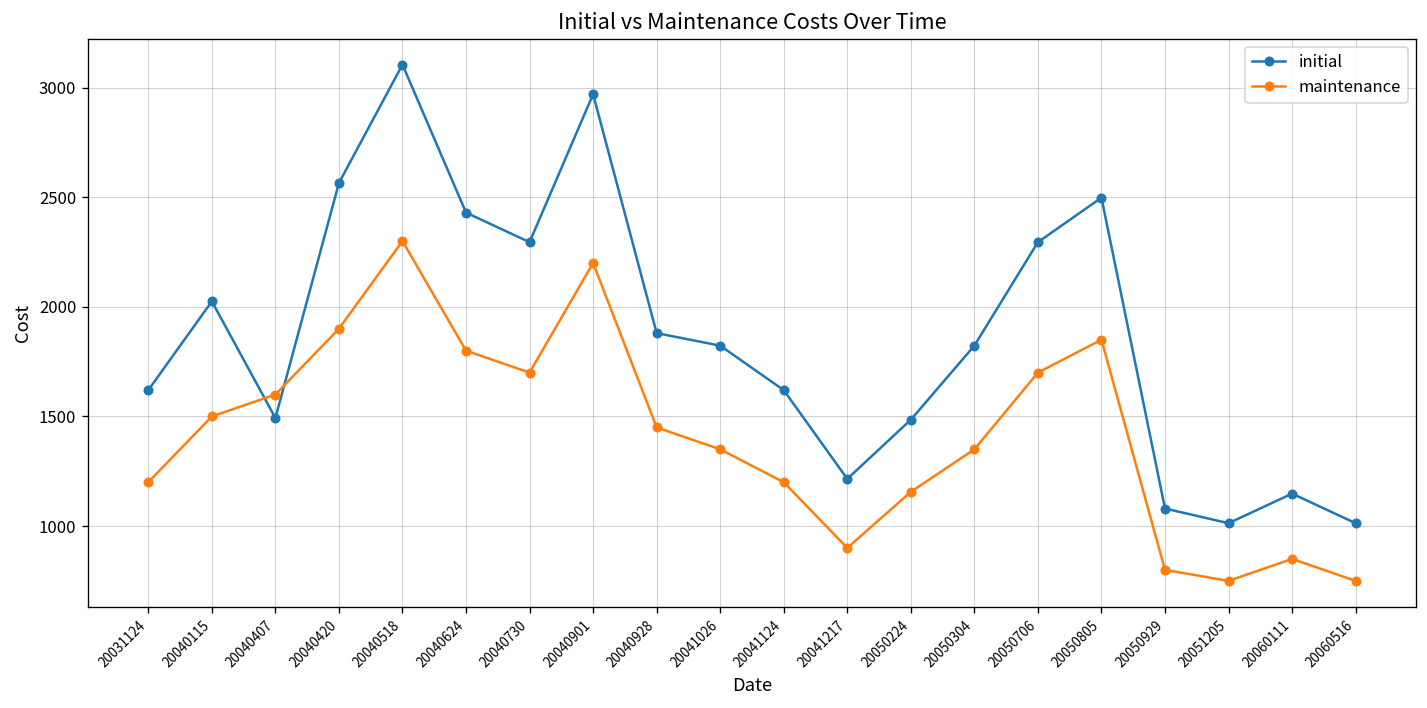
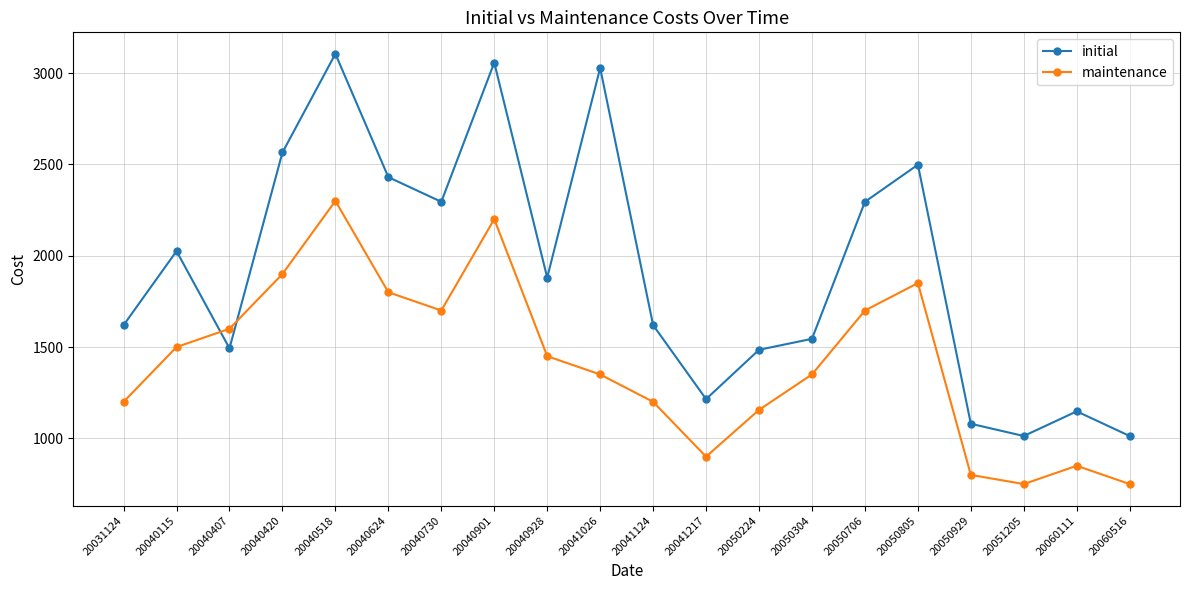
  {
    "initial": {
      "20031124": 1620,
      "20040115": 2030,
      "20040407": 1490,
      "20040420": 2570,
      "20040518": 3110,
      "20040624": 2430,
      "20040730": 2300,
-     "20040901": 2970,
+     "20040901": 3060,
      "20040928": 1880,
-     "20041026": 1820,
+     "20041026": 3030,
      "20041124": 1620,
      "20041217": 1220,
      "20050224": 1490,
-     "20050304": 1820,
+     "20050304": 1550,
      "20050706": 2300,
      "20050805": 2500,
      "20050929": 1080,
      "20051205": 1010,
      "20060111": 1150,
      "20060516": 1010
    },
    "maintenance": {
      "20031124": 1200,
      "20040115": 1500,
      "20040407": 1600,
      "20040420": 1900,
      "20040518": 2300,
      "20040624": 1800,
      "20040730": 1700,
      "20040901": 2200,
      "20040928": 1450,
      "20041026": 1350,
      "20041124": 1200,
      "20041217": 900,
      "20050224": 1160,
      "20050304": 1350,
      "20050706": 1700,
      "20050805": 1850,
      "20050929": 800,
      "20051205": 750,
      "20060111": 850,
      "20060516": 750
    }
  }
